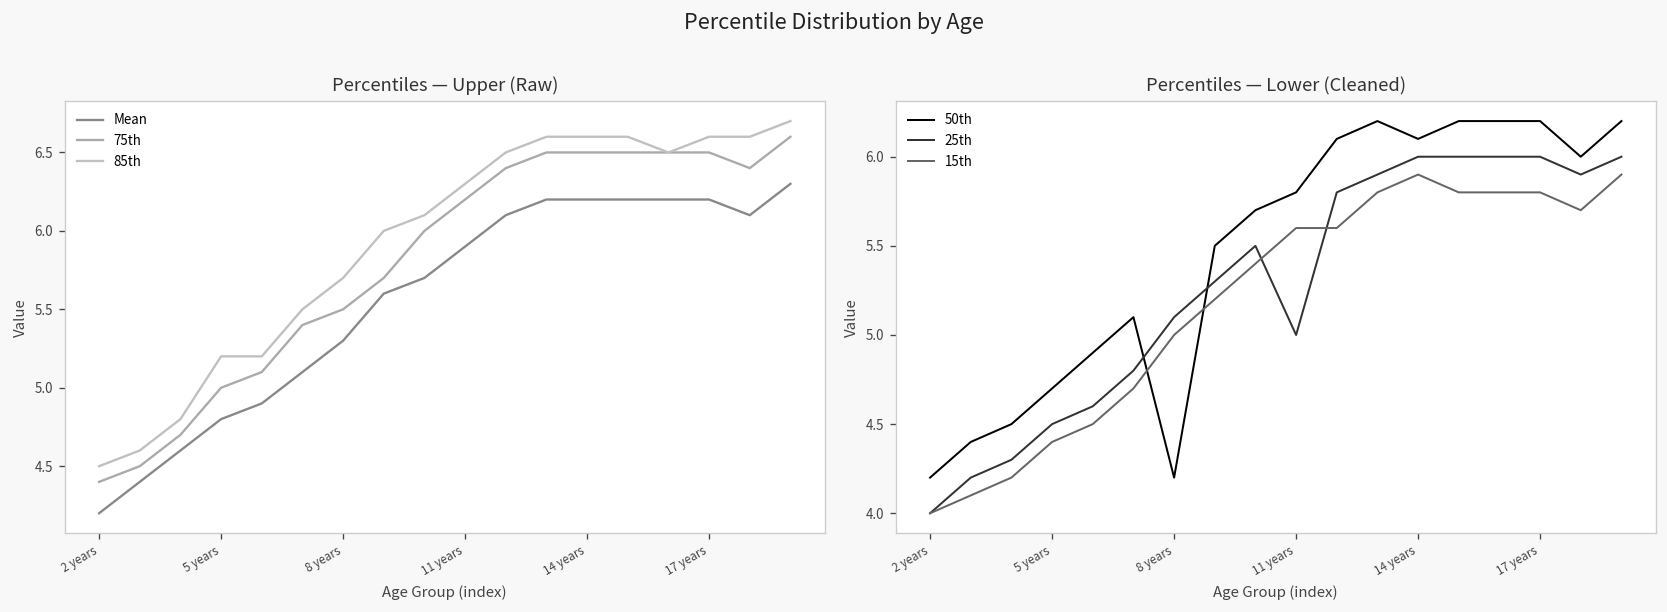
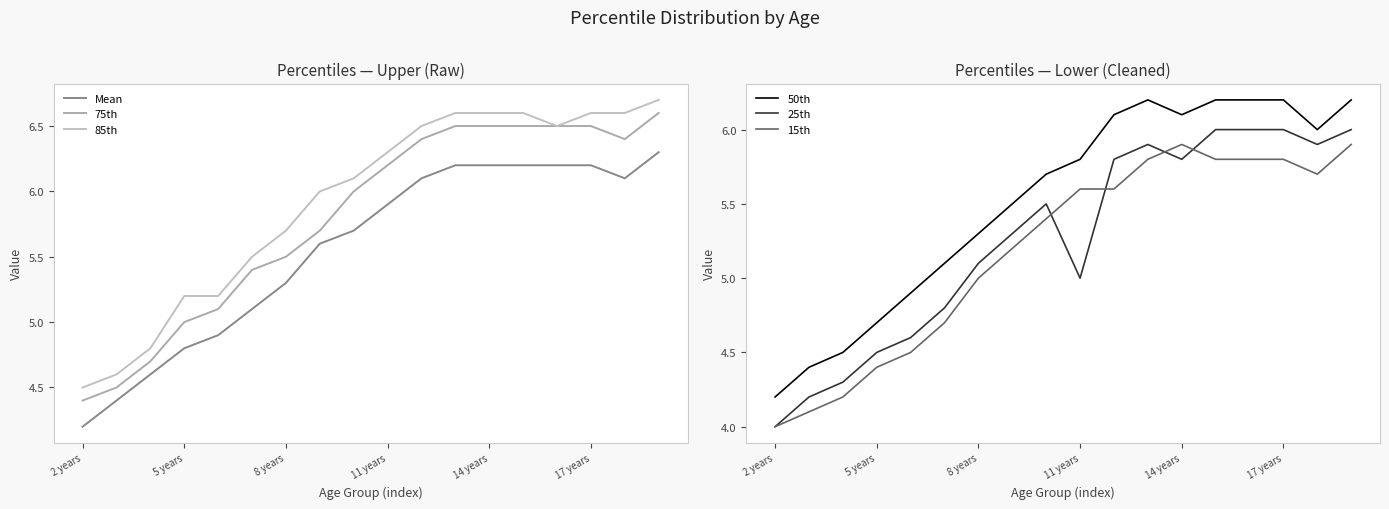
  {
    "Percentiles — Lower (Cleaned)": {
      "50th": {
        "2 years": 4.2,
        "5 years": 4.7,
-       "8 years": 4.2,
+       "8 years": 5.3,
        "11 years": 5.8,
        "14 years": 6.1,
        "17 years": 6.2
      },
      "25th": {
        "5 years": 4.5,
        "8 years": 5.1,
        "11 years": 5.0,
-       "14 years": 6.0,
+       "14 years": 5.8,
        "17 years": 6.0
      },
      "15th": {
        "5 years": 4.4,
        "8 years": 5.0,
        "11 years": 5.6,
        "14 years": 5.9,
        "17 years": 5.8
      }
    }
  }
